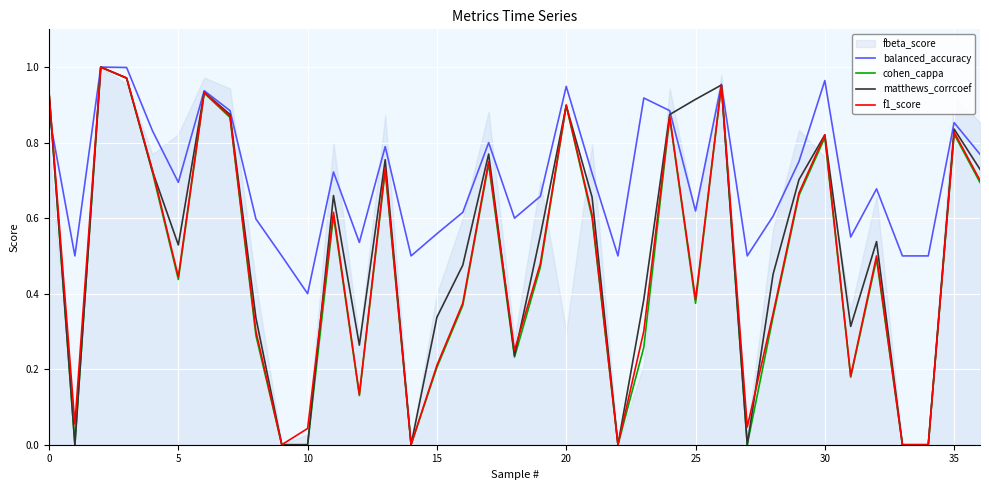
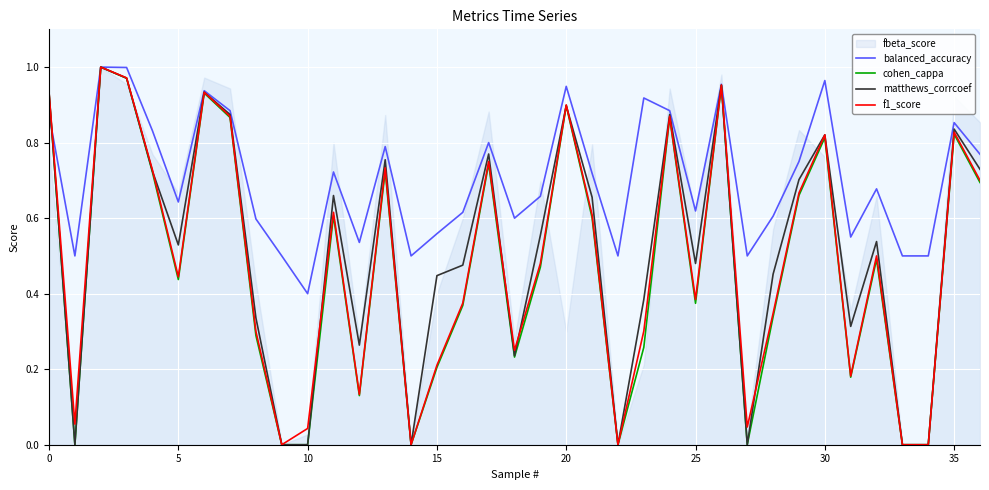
  {
    "balanced_accuracy": {
      "0": 0.87,
-     "5": 0.69,
+     "5": 0.64,
      "10": 0.40,
      "15": 0.56,
      "20": 0.95,
      "25": 0.62,
      "30": 0.96,
      "35": 0.85
    },
    "fbeta_score": {
      "0": 0.79,
-     "5": 0.82,
+     "5": 0.67,
      "10": 0.03,
      "15": 0.40,
      "20": 0.30,
      "25": 0.61,
      "30": 0.76
    },
    "cohen_cappa": {
      "5": 0.44,
      "25": 0.37,
      "30": 0.81
    },
    "matthews_corrcoef": {
      "5": 0.53,
-     "15": 0.34,
-     "25": 0.91,
+     "15": 0.45,
+     "25": 0.48,
      "35": 0.84
    },
    "f1_score": {
      "5": 0.44,
      "10": 0.04,
      "25": 0.38
    }
  }
